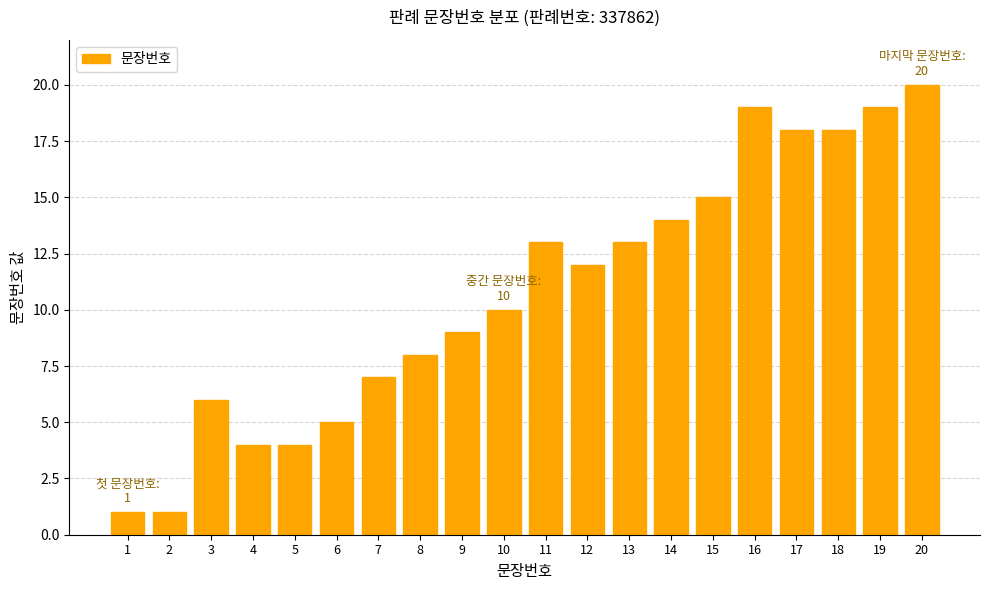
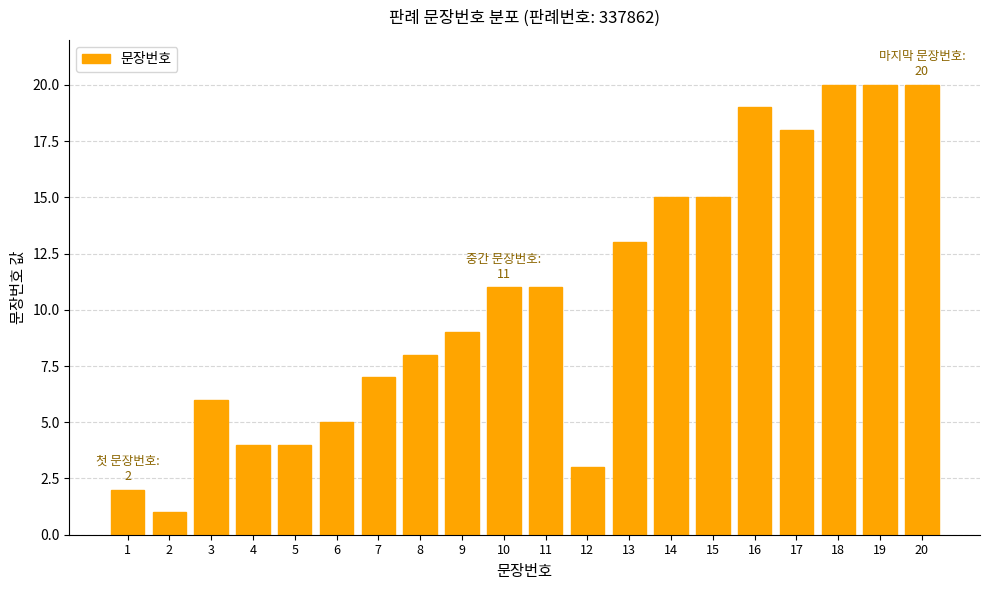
  {
-   "1": 1,
-   "10": 10,
-   "11": 13,
-   "12": 12,
-   "14": 14,
-   "18": 18,
-   "19": 19,
+   "1": 2,
+   "10": 11,
+   "11": 11,
+   "12": 3,
+   "14": 15,
+   "18": 20,
+   "19": 20,
    "20": 20
  }
